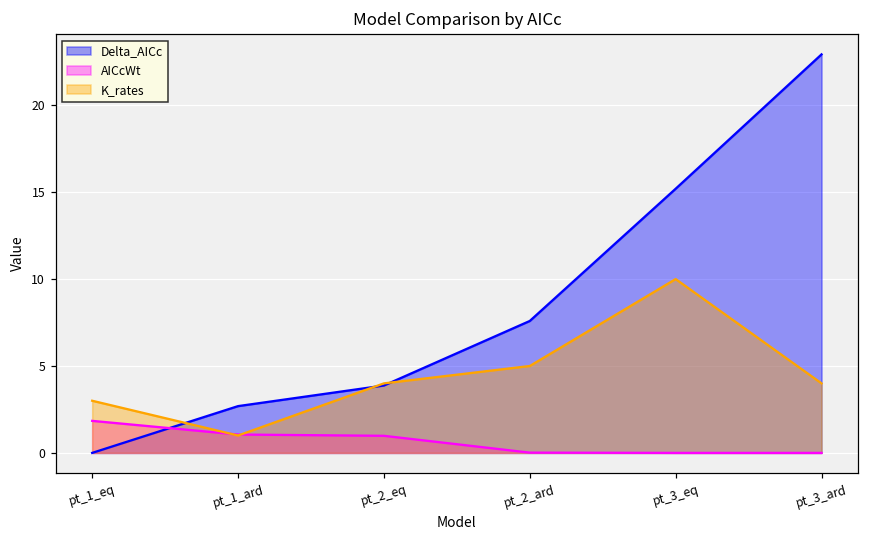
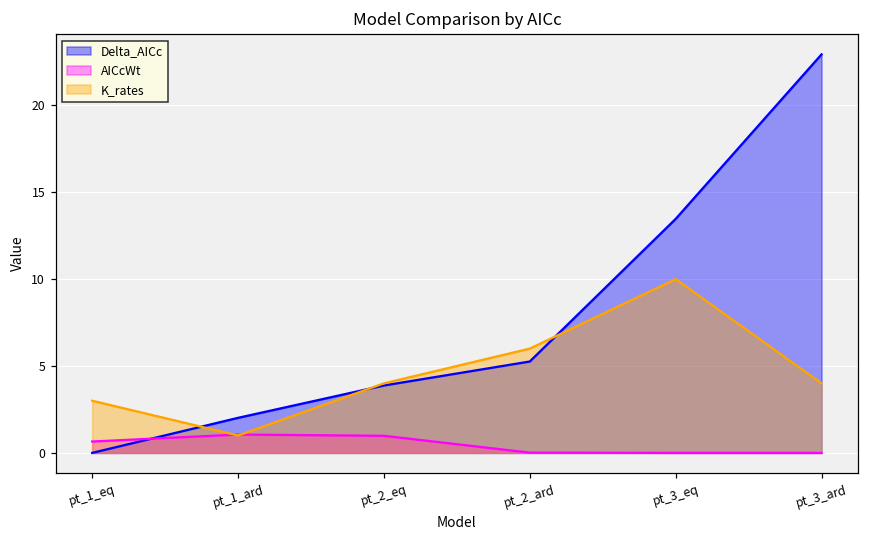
  {
    "Delta_AICc": {
      "pt_1_eq": 0.0,
-     "pt_1_ard": 2.7,
-     "pt_2_ard": 7.6,
-     "pt_3_eq": 15.2,
+     "pt_1_ard": 2.0,
+     "pt_2_ard": 5.3,
+     "pt_3_eq": 13.5,
      "pt_3_ard": 22.9
    },
    "AICcWt": {
-     "pt_1_eq": 1.8,
+     "pt_1_eq": 0.7,
      "pt_2_eq": 1.0,
      "pt_2_ard": 0.0,
      "pt_3_eq": 0.0,
      "pt_3_ard": 0.0
    },
    "K_rates": {
      "pt_1_eq": 3,
-     "pt_2_ard": 5,
+     "pt_2_ard": 6,
      "pt_3_eq": 10,
      "pt_3_ard": 4
    }
  }
